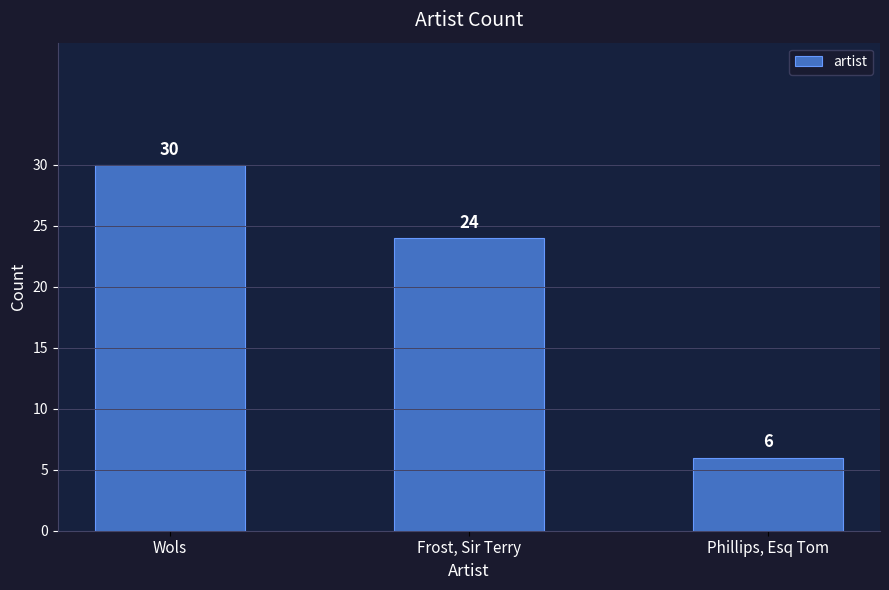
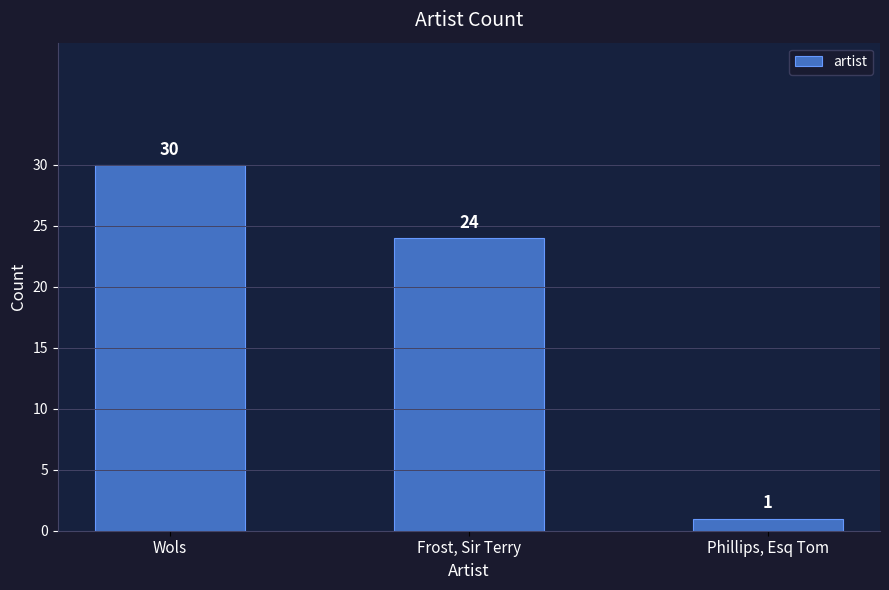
  {
    "Wols": 30,
    "Frost, Sir Terry": 24,
-   "Phillips, Esq Tom": 6
+   "Phillips, Esq Tom": 1
  }
